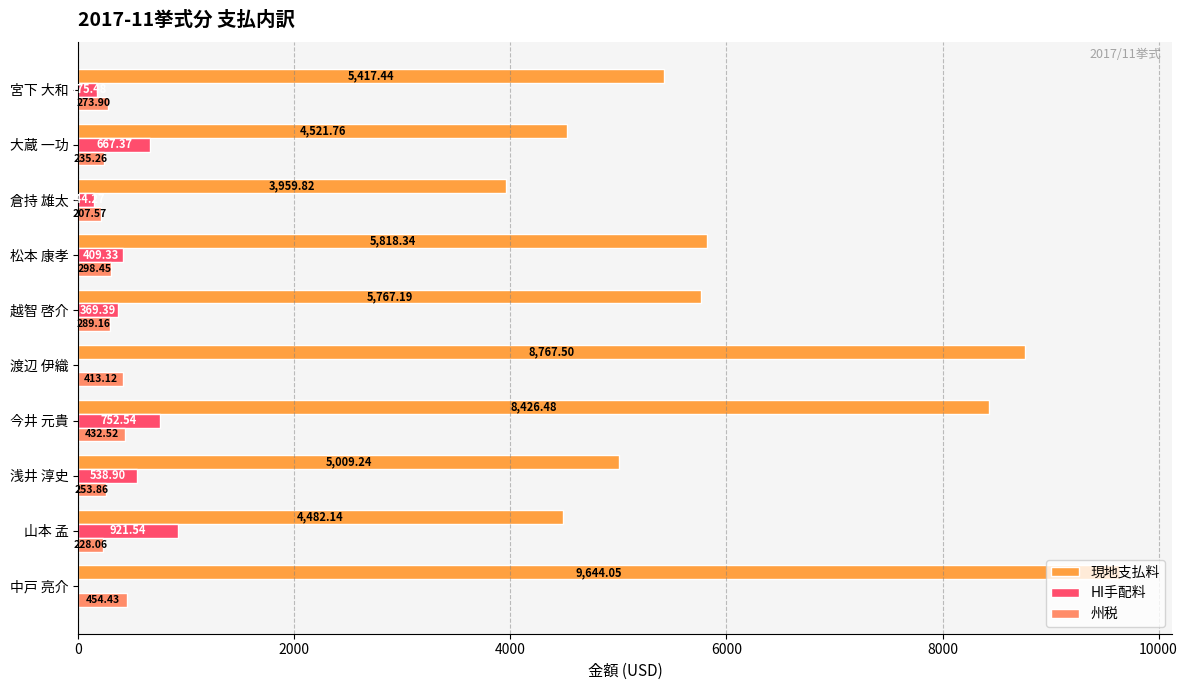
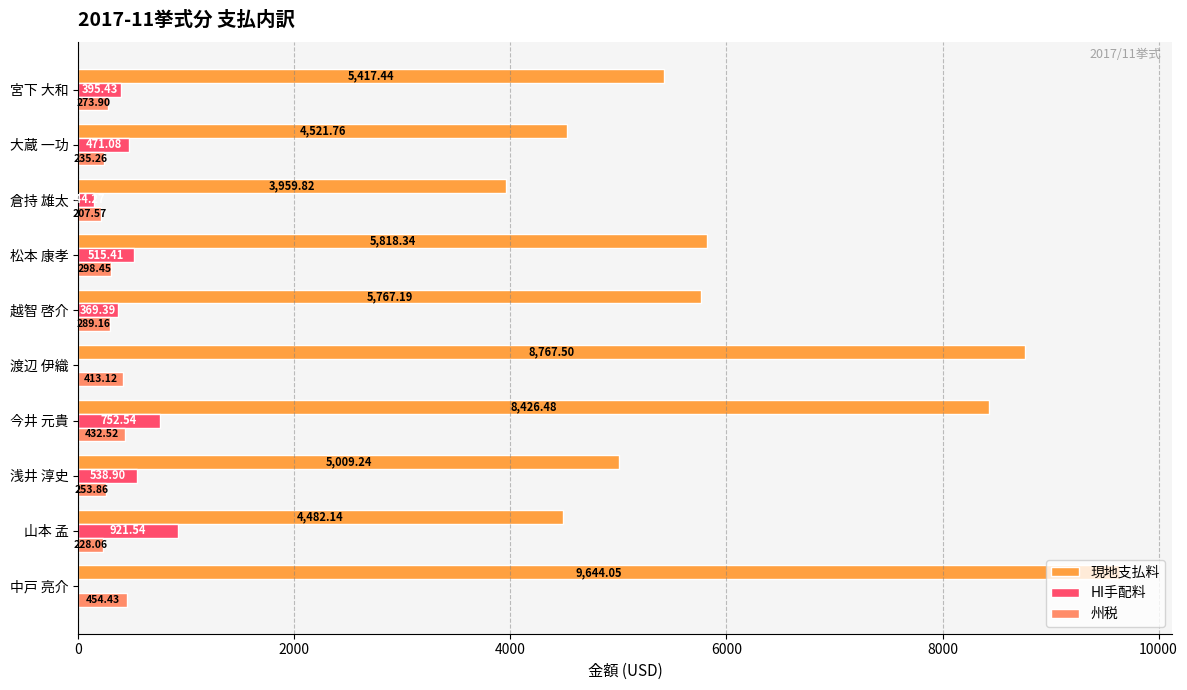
  {
    "HI手配料": {
-     "宮下 大和": 180,
-     "大蔵 一功": 667.37,
-     "松本 康孝": 409.33,
+     "宮下 大和": 400,
+     "大蔵 一功": 471.08,
+     "松本 康孝": 515.41,
      "越智 啓介": 369.39,
      "今井 元貴": 752.54,
      "浅井 淳史": 538.90,
      "山本 孟": 921.54
    }
  }
